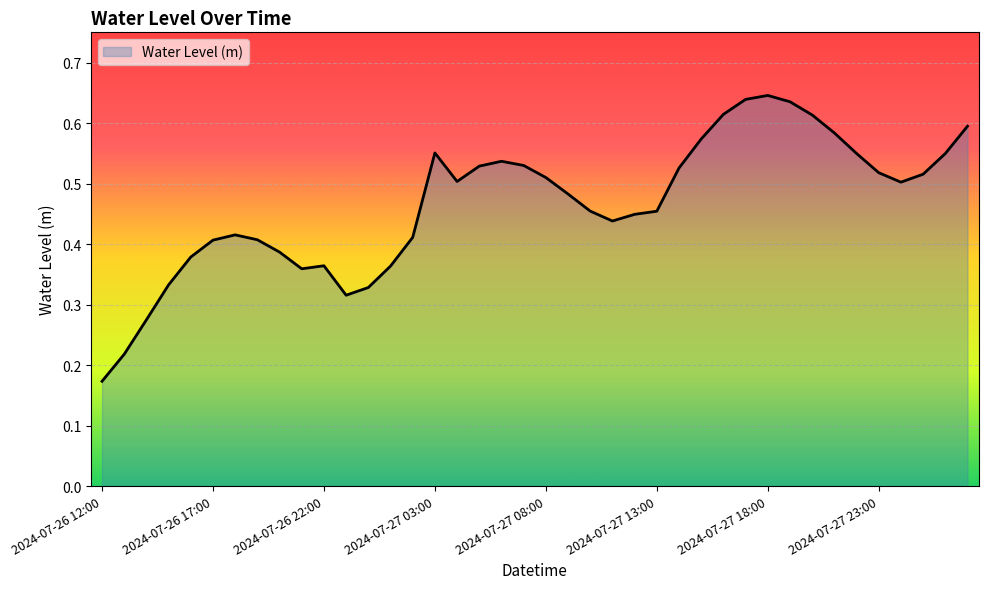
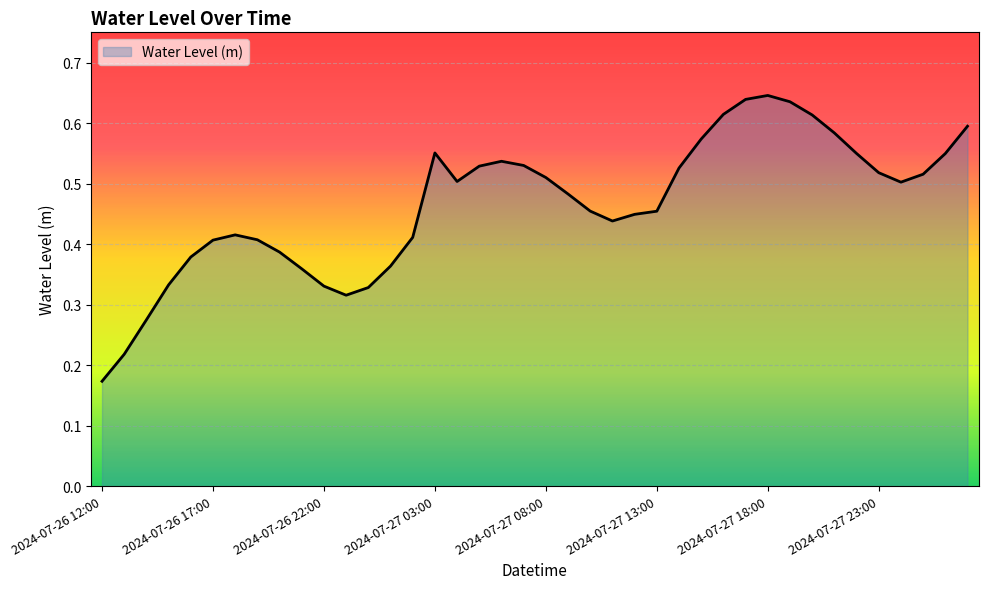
  {
    "2024-07-26 12:00": 0.17,
    "2024-07-26 17:00": 0.41,
-   "2024-07-26 22:00": 0.36,
+   "2024-07-26 22:00": 0.33,
    "2024-07-27 03:00": 0.55,
    "2024-07-27 08:00": 0.51,
    "2024-07-27 13:00": 0.45,
    "2024-07-27 18:00": 0.65,
    "2024-07-27 23:00": 0.52
  }
